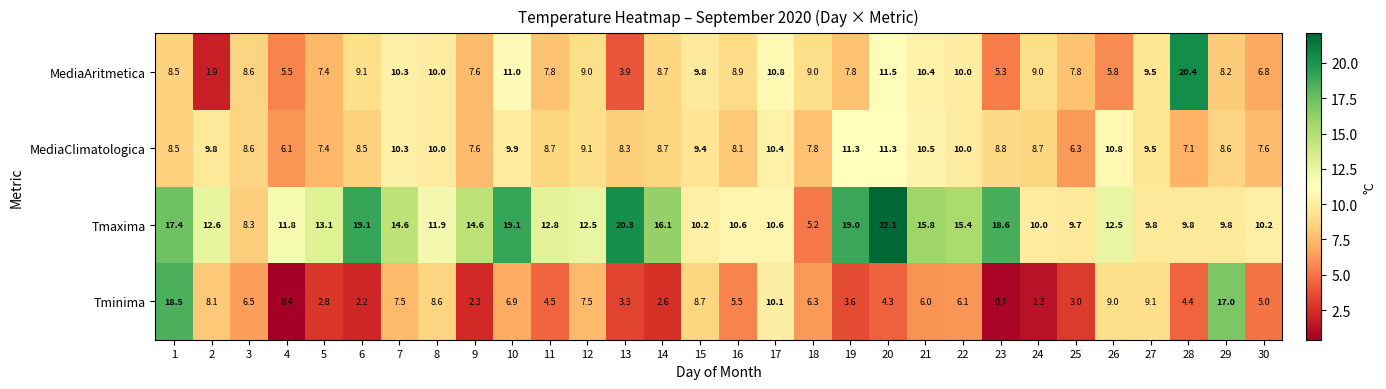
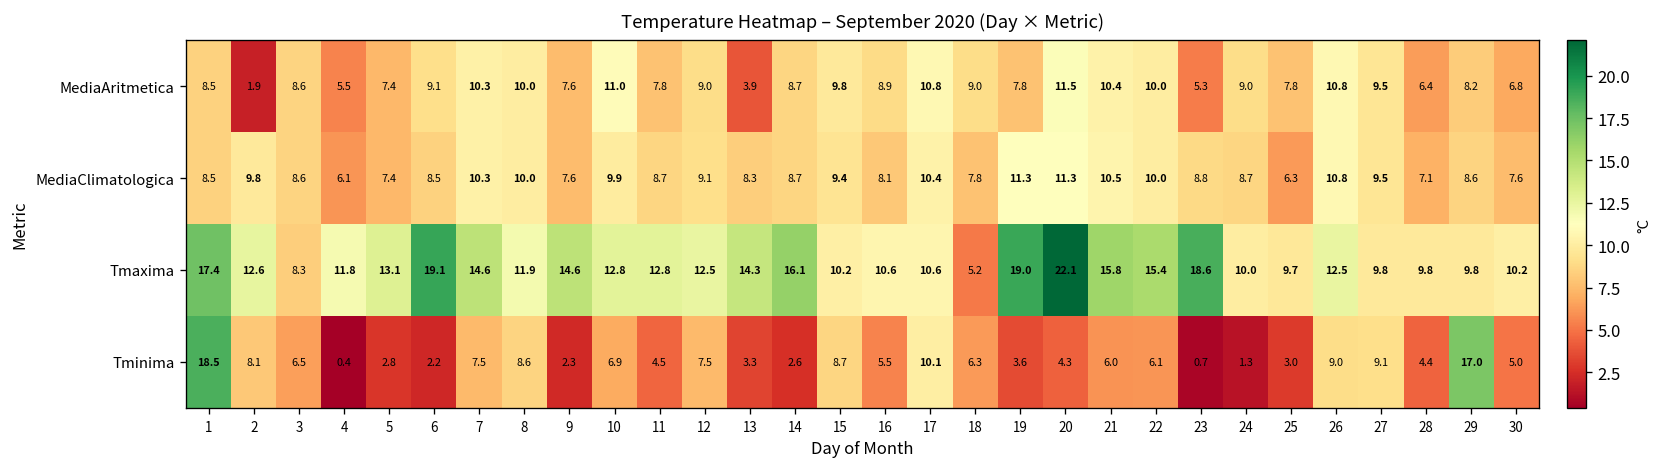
  {
    "MediaAritmetica": {
      "1": 8.5,
      "2": 1.9,
      "3": 8.6,
      "4": 5.5,
      "5": 7.4,
      "6": 9.1,
      "7": 10.3,
      "8": 10.0,
      "9": 7.6,
      "10": 11.0,
      "11": 7.8,
      "12": 9.0,
      "13": 3.9,
      "14": 8.7,
      "15": 9.8,
      "16": 8.9,
      "17": 10.8,
      "18": 9.0,
      "19": 7.8,
      "20": 11.5,
      "21": 10.4,
      "22": 10.0,
      "23": 5.3,
      "24": 9.0,
      "25": 7.8,
-     "26": 5.8,
+     "26": 10.8,
      "27": 9.5,
-     "28": 20.4,
+     "28": 6.4,
      "29": 8.2,
      "30": 6.8
    },
    "MediaClimatologica": {
      "1": 8.5,
      "2": 9.8,
      "3": 8.6,
      "4": 6.1,
      "5": 7.4,
      "6": 8.5,
      "7": 10.3,
      "8": 10.0,
      "9": 7.6,
      "10": 9.9,
      "11": 8.7,
      "12": 9.1,
      "13": 8.3,
      "14": 8.7,
      "15": 9.4,
      "16": 8.1,
      "17": 10.4,
      "18": 7.8,
      "19": 11.3,
      "20": 11.3,
      "21": 10.5,
      "22": 10.0,
      "23": 8.8,
      "24": 8.7,
      "25": 6.3,
      "26": 10.8,
      "27": 9.5,
      "28": 7.1,
      "29": 8.6,
      "30": 7.6
    },
    "Tmaxima": {
      "1": 17.4,
      "2": 12.6,
      "3": 8.3,
      "4": 11.8,
      "5": 13.1,
      "6": 19.1,
      "7": 14.6,
      "8": 11.9,
      "9": 14.6,
-     "10": 19.1,
+     "10": 12.8,
      "11": 12.8,
      "12": 12.5,
-     "13": 20.3,
+     "13": 14.3,
      "14": 16.1,
      "15": 10.2,
      "16": 10.6,
      "17": 10.6,
      "18": 5.2,
      "19": 19.0,
      "20": 22.1,
      "21": 15.8,
      "22": 15.4,
      "23": 18.6,
      "24": 10.0,
      "25": 9.7,
      "26": 12.5,
      "27": 9.8,
      "28": 9.8,
      "29": 9.8,
      "30": 10.2
    },
    "Tminima": {
      "1": 18.5,
      "2": 8.1,
      "3": 6.5,
      "4": 0.4,
      "5": 2.8,
      "6": 2.2,
      "7": 7.5,
      "8": 8.6,
      "9": 2.3,
      "10": 6.9,
      "11": 4.5,
      "12": 7.5,
      "13": 3.3,
      "14": 2.6,
      "15": 8.7,
      "16": 5.5,
      "17": 10.1,
      "18": 6.3,
      "19": 3.6,
      "20": 4.3,
      "21": 6.0,
      "22": 6.1,
      "23": 0.7,
      "24": 1.3,
      "25": 3.0,
      "26": 9.0,
      "27": 9.1,
      "28": 4.4,
      "29": 17.0,
      "30": 5.0
    }
  }
